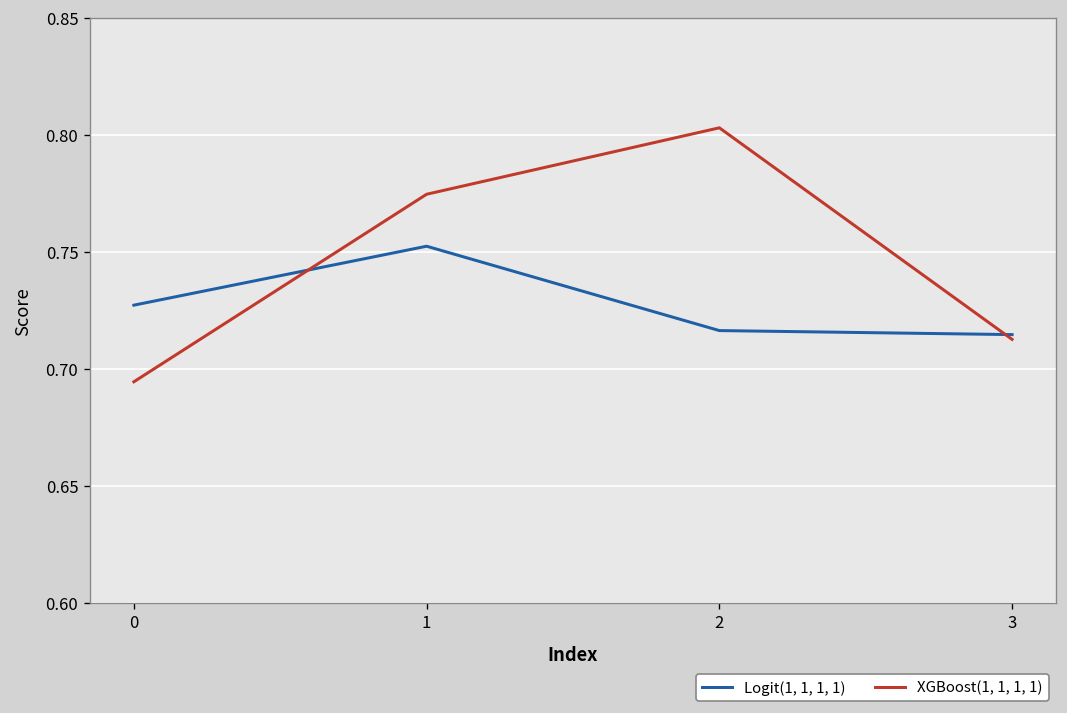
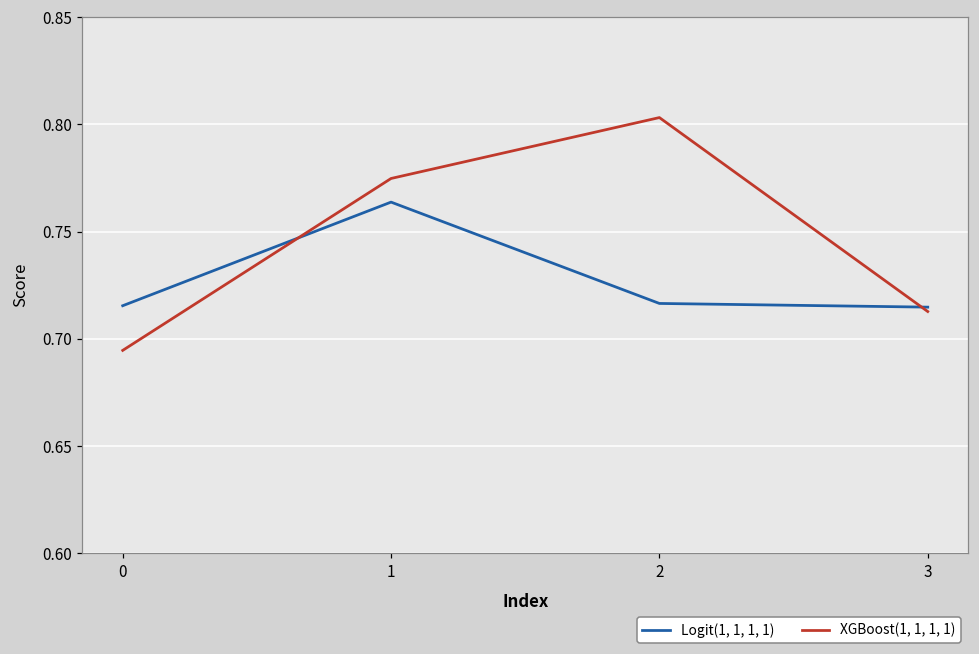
  {
    "Logit(1, 1, 1, 1)": {
-     "0": 0.727,
-     "1": 0.753,
+     "0": 0.715,
+     "1": 0.764,
      "2": 0.716,
      "3": 0.715
    },
    "XGBoost(1, 1, 1, 1)": {
      "0": 0.695,
      "1": 0.775,
      "2": 0.803,
      "3": 0.713
    }
  }
